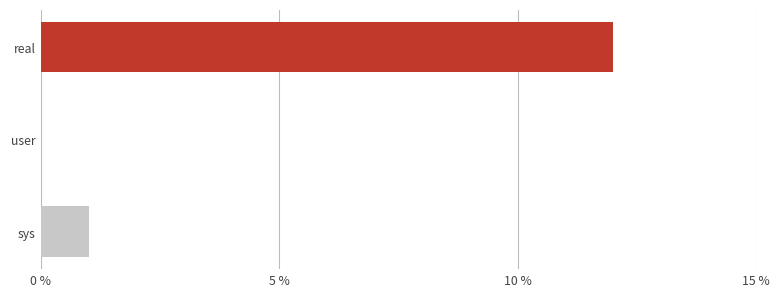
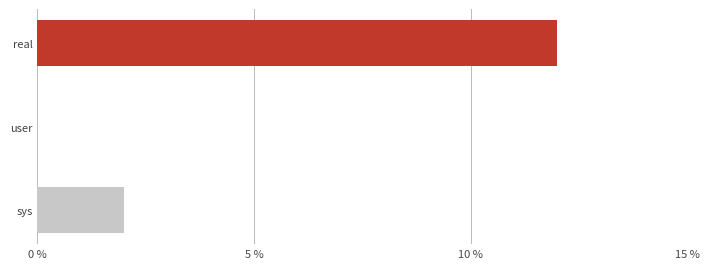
  {
    "real": "12.0 %",
    "user": "0.0 %",
-   "sys": "1.0 %"
+   "sys": "2.0 %"
  }
